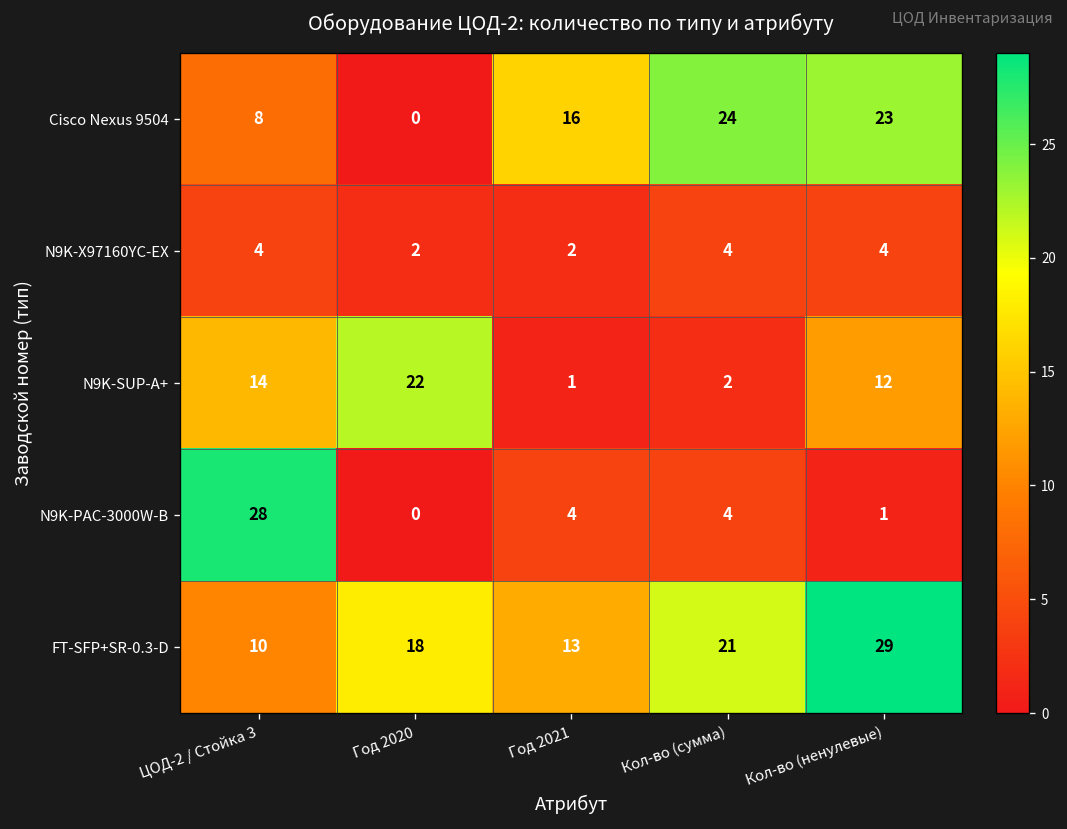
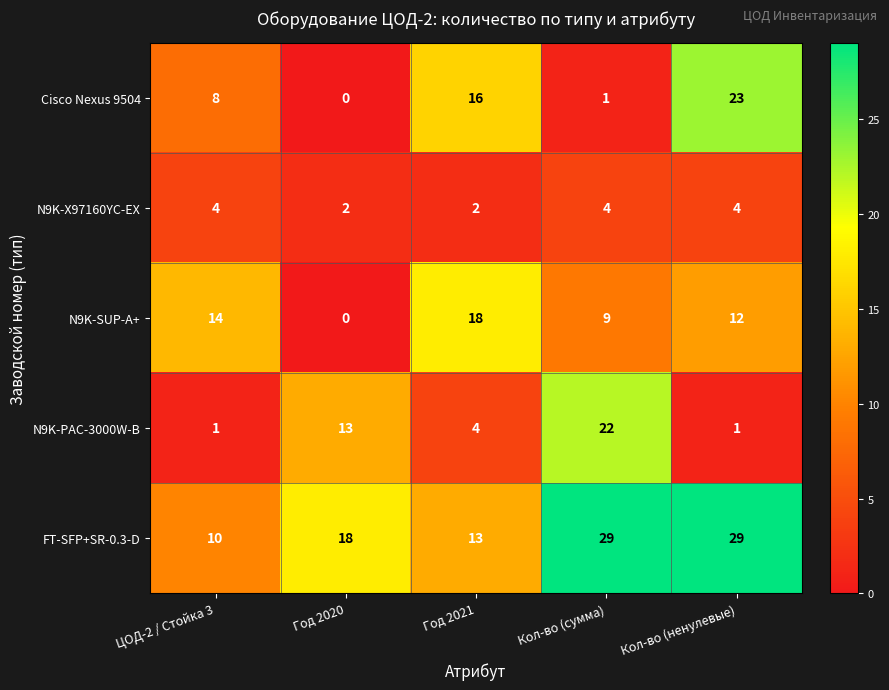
  {
    "Cisco Nexus 9504": {
      "ЦОД-2 / Стойка 3": 8,
      "Год 2020": 0,
      "Год 2021": 16,
-     "Кол-во (сумма)": 24,
+     "Кол-во (сумма)": 1,
      "Кол-во (ненулевые)": 23
    },
    "N9K-X97160YC-EX": {
      "ЦОД-2 / Стойка 3": 4,
      "Год 2020": 2,
      "Год 2021": 2,
      "Кол-во (сумма)": 4,
      "Кол-во (ненулевые)": 4
    },
    "N9K-SUP-A+": {
      "ЦОД-2 / Стойка 3": 14,
-     "Год 2020": 22,
-     "Год 2021": 1,
-     "Кол-во (сумма)": 2,
+     "Год 2020": 0,
+     "Год 2021": 18,
+     "Кол-во (сумма)": 9,
      "Кол-во (ненулевые)": 12
    },
    "N9K-PAC-3000W-B": {
-     "ЦОД-2 / Стойка 3": 28,
-     "Год 2020": 0,
+     "ЦОД-2 / Стойка 3": 1,
+     "Год 2020": 13,
      "Год 2021": 4,
-     "Кол-во (сумма)": 4,
+     "Кол-во (сумма)": 22,
      "Кол-во (ненулевые)": 1
    },
    "FT-SFP+SR-0.3-D": {
      "ЦОД-2 / Стойка 3": 10,
      "Год 2020": 18,
      "Год 2021": 13,
-     "Кол-во (сумма)": 21,
+     "Кол-во (сумма)": 29,
      "Кол-во (ненулевые)": 29
    }
  }
